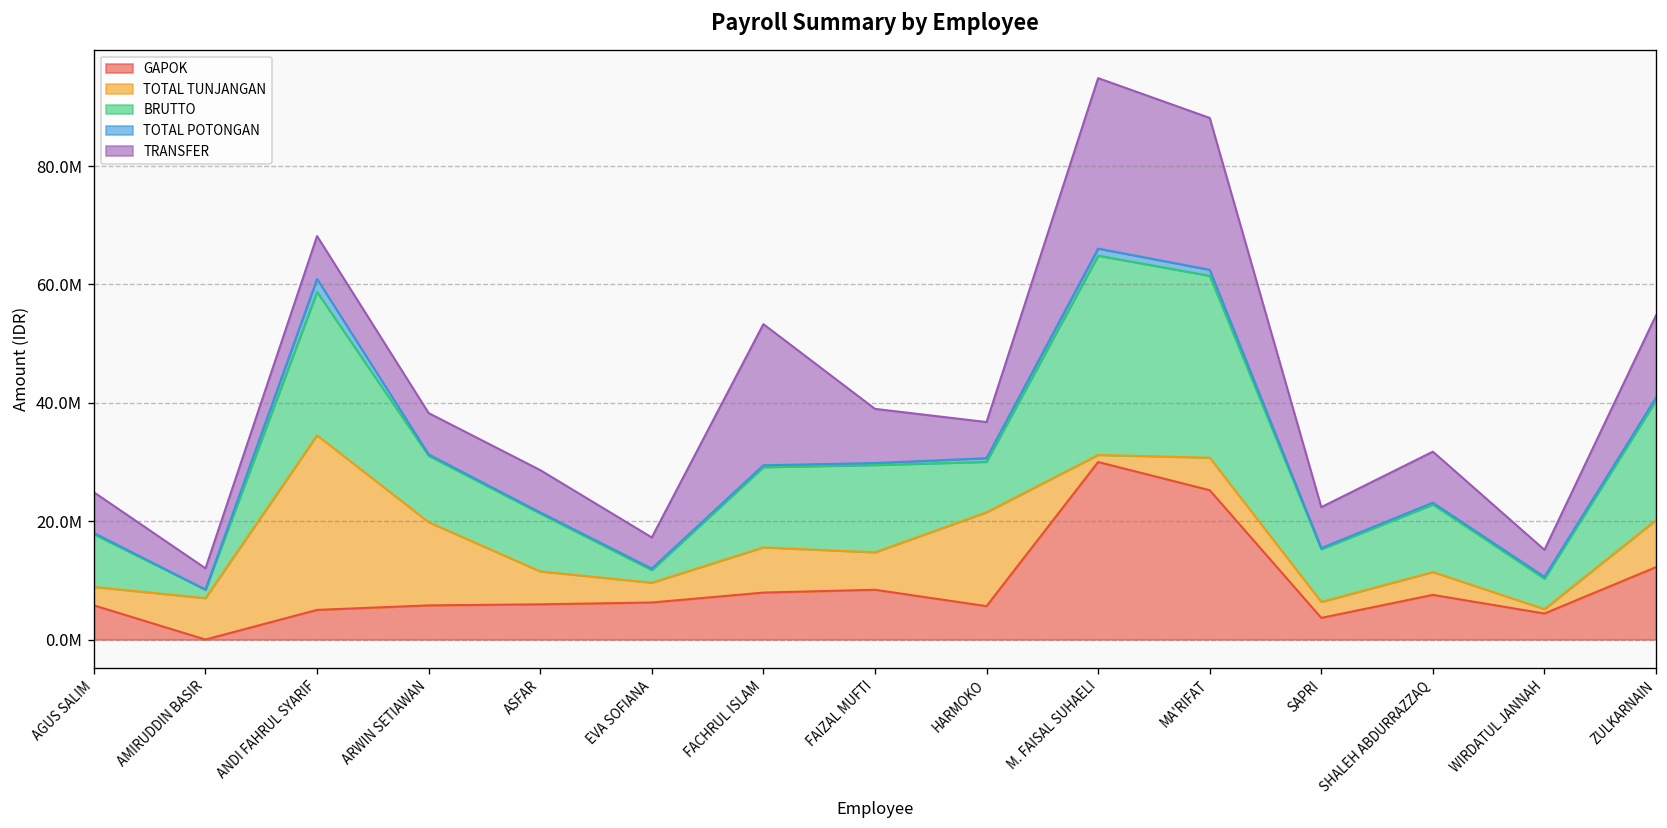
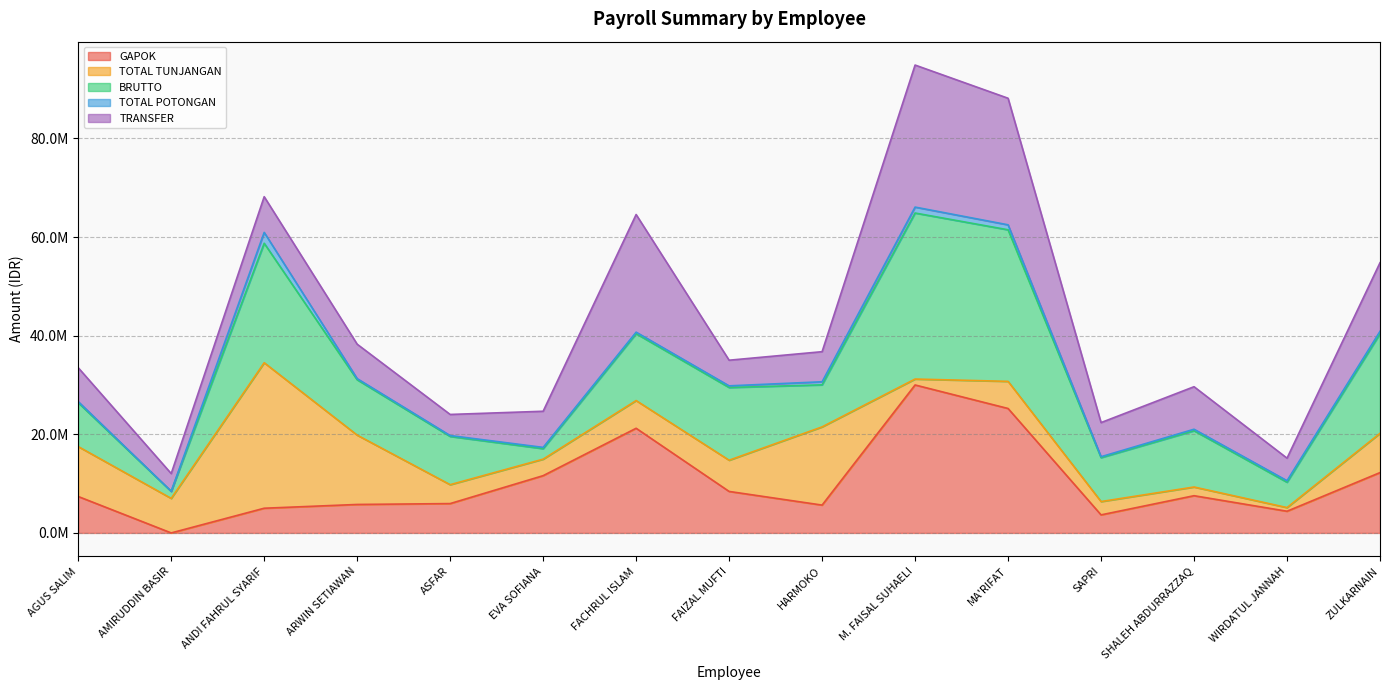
  {
    "GAPOK": {
-     "AGUS SALIM": 6000000,
+     "AGUS SALIM": 7000000,
      "AMIRUDDIN BASIR": 0,
      "ANDI FAHRUL SYARIF": 5000000,
      "ARWIN SETIAWAN": 6000000,
      "ASFAR": 6000000,
-     "EVA SOFIANA": 6000000,
-     "FACHRUL ISLAM": 8000000,
+     "EVA SOFIANA": 12000000,
+     "FACHRUL ISLAM": 21000000,
      "FAIZAL MUFTI": 8000000,
      "HARMOKO": 6000000,
      "M. FAISAL SUHAELI": 30000000,
      "MA'RIFAT": 25000000,
      "SAPRI": 4000000,
      "SHALEH ABDURRAZZAQ": 8000000,
      "WIRDATUL JANNAH": 4000000,
      "ZULKARNAIN": 12000000
    },
    "TOTAL TUNJANGAN": {
-     "AGUS SALIM": 3000000,
+     "AGUS SALIM": 10000000,
      "AMIRUDDIN BASIR": 7000000,
      "ANDI FAHRUL SYARIF": 29000000,
      "ARWIN SETIAWAN": 14000000,
-     "ASFAR": 6000000,
+     "ASFAR": 4000000,
      "EVA SOFIANA": 3000000,
-     "FACHRUL ISLAM": 8000000,
+     "FACHRUL ISLAM": 6000000,
      "FAIZAL MUFTI": 6000000,
      "HARMOKO": 16000000,
      "M. FAISAL SUHAELI": 1000000,
      "MA'RIFAT": 6000000,
      "SAPRI": 3000000,
-     "SHALEH ABDURRAZZAQ": 4000000,
+     "SHALEH ABDURRAZZAQ": 2000000,
      "WIRDATUL JANNAH": 1000000,
      "ZULKARNAIN": 8000000
    },
    "BRUTTO": {
      "ANDI FAHRUL SYARIF": 24000000,
      "HARMOKO": 9000000,
      "M. FAISAL SUHAELI": 34000000,
      "MA'RIFAT": 31000000
    },
    "TOTAL POTONGAN": {
      "ANDI FAHRUL SYARIF": 2000000,
      "HARMOKO": 1000000,
      "M. FAISAL SUHAELI": 1000000,
      "MA'RIFAT": 1000000
    },
    "TRANSFER": {
      "AGUS SALIM": 7000000,
      "AMIRUDDIN BASIR": 4000000,
      "ANDI FAHRUL SYARIF": 7000000,
      "ARWIN SETIAWAN": 7000000,
-     "ASFAR": 7000000,
-     "EVA SOFIANA": 5000000,
+     "ASFAR": 4000000,
+     "EVA SOFIANA": 7000000,
      "FACHRUL ISLAM": 24000000,
-     "FAIZAL MUFTI": 9000000,
+     "FAIZAL MUFTI": 5000000,
      "HARMOKO": 6000000,
      "M. FAISAL SUHAELI": 29000000,
      "MA'RIFAT": 26000000,
      "SAPRI": 7000000,
      "SHALEH ABDURRAZZAQ": 9000000,
      "WIRDATUL JANNAH": 5000000,
      "ZULKARNAIN": 14000000
    }
  }
